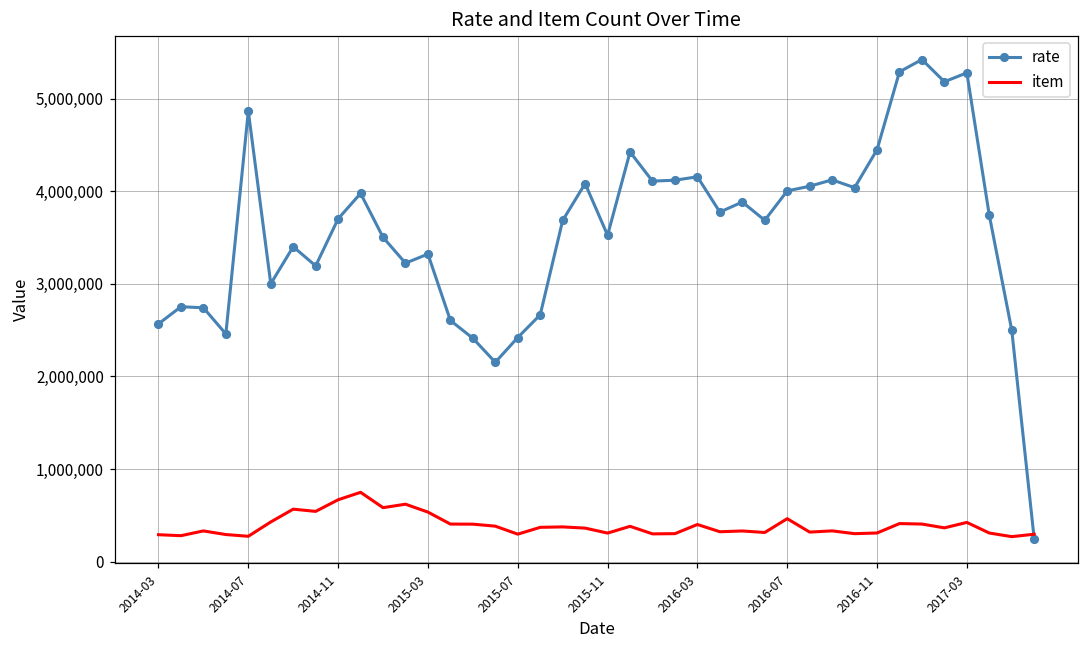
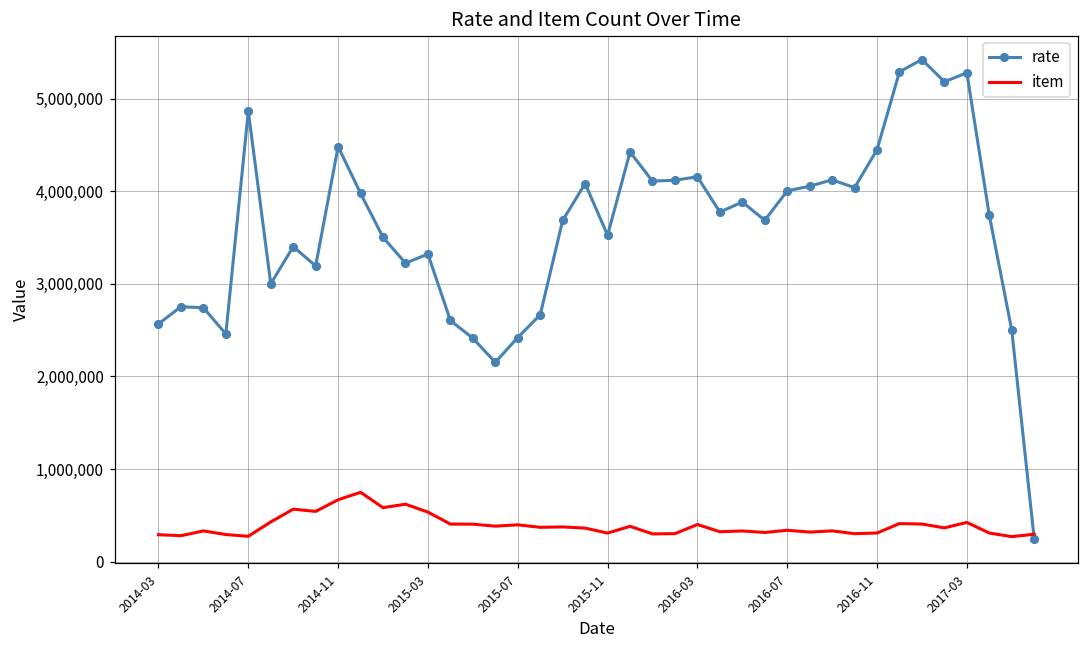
  {
    "rate": {
      "2014-03": "2,600,000",
      "2014-07": "4,900,000",
-     "2014-11": "3,700,000",
+     "2014-11": "4,500,000",
      "2015-03": "3,300,000",
      "2015-07": "2,400,000",
      "2015-11": "3,500,000",
      "2016-03": "4,200,000",
      "2016-07": "4,000,000",
      "2016-11": "4,400,000",
      "2017-03": "5,300,000"
    },
    "item": {
      "2014-03": "300,000",
      "2014-07": "300,000",
      "2014-11": "700,000",
      "2015-03": "500,000",
-     "2015-07": "300,000",
+     "2015-07": "400,000",
      "2015-11": "300,000",
      "2016-03": "400,000",
-     "2016-07": "500,000",
+     "2016-07": "300,000",
      "2016-11": "300,000",
      "2017-03": "400,000"
    }
  }
